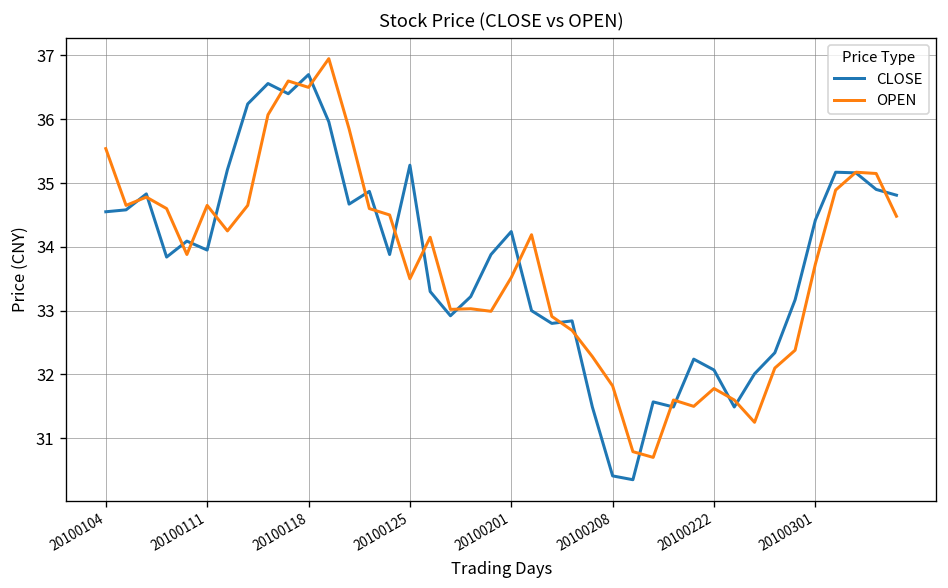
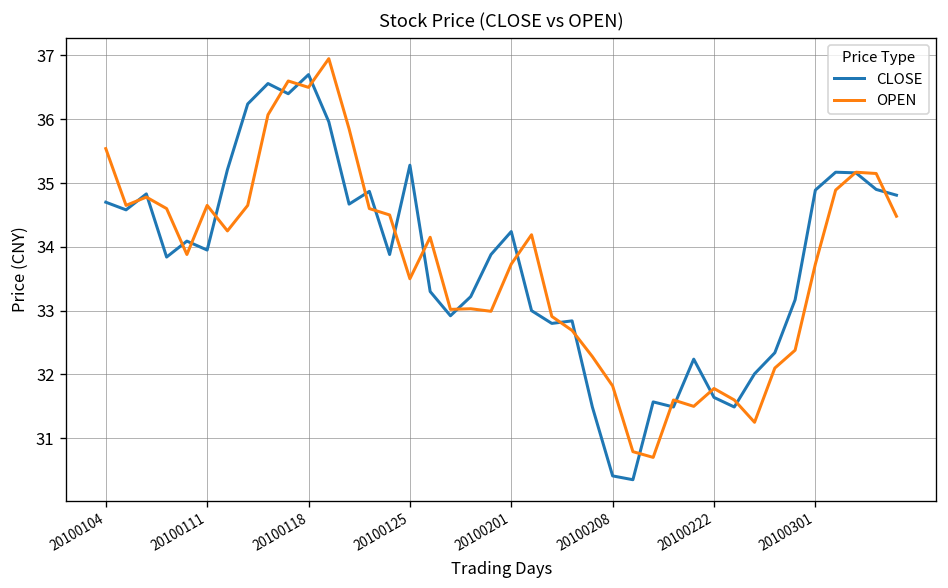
  {
    "CLOSE": {
-     "20100104": 34.6,
+     "20100104": 34.7,
      "20100111": 34.0,
      "20100118": 36.7,
      "20100125": 35.3,
      "20100201": 34.2,
      "20100208": 30.4,
-     "20100222": 32.1,
-     "20100301": 34.4
+     "20100222": 31.6,
+     "20100301": 34.9
    },
    "OPEN": {
      "20100104": 35.5,
      "20100111": 34.7,
      "20100118": 36.5,
      "20100125": 33.5,
-     "20100201": 33.5,
+     "20100201": 33.7,
      "20100208": 31.8,
      "20100222": 31.8,
      "20100301": 33.7
    }
  }
